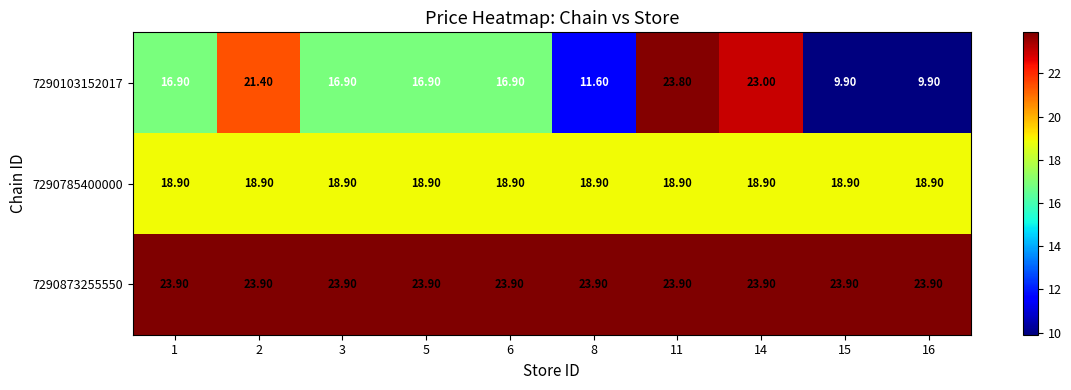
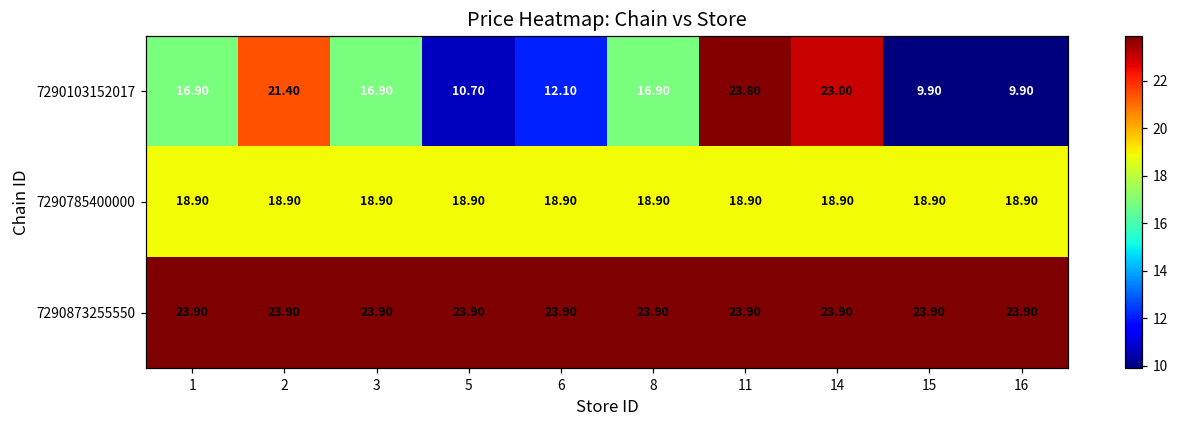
  {
    "7290103152017": {
      "1": 16.90,
      "2": 21.40,
      "3": 16.90,
-     "5": 16.90,
-     "6": 16.90,
-     "8": 11.60,
+     "5": 10.70,
+     "6": 12.10,
+     "8": 16.90,
      "11": 23.80,
      "14": 23.00,
      "15": 9.90,
      "16": 9.90
    },
    "7290785400000": {
      "1": 18.90,
      "2": 18.90,
      "3": 18.90,
      "5": 18.90,
      "6": 18.90,
      "8": 18.90,
      "11": 18.90,
      "14": 18.90,
      "15": 18.90,
      "16": 18.90
    },
    "7290873255550": {
      "1": 23.90,
      "2": 23.90,
      "3": 23.90,
      "5": 23.90,
      "6": 23.90,
      "8": 23.90,
      "11": 23.90,
      "14": 23.90,
      "15": 23.90,
      "16": 23.90
    }
  }
